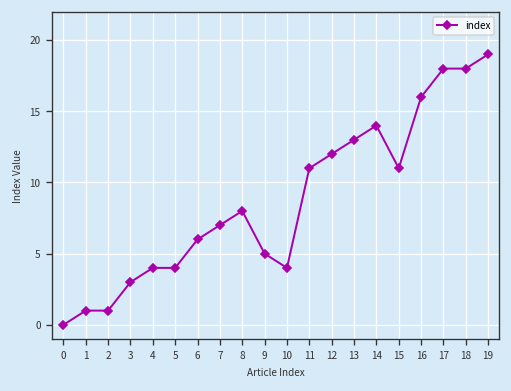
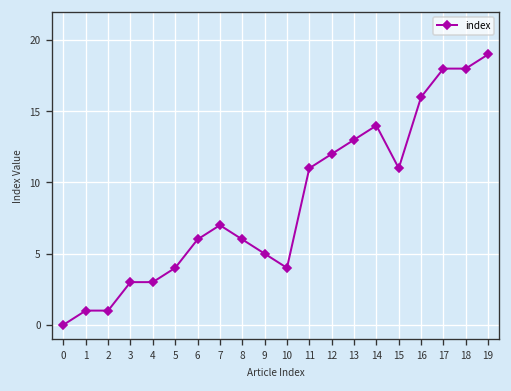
  {
    "0": 0,
    "1": 1,
    "2": 1,
    "3": 3,
-   "4": 4,
+   "4": 3,
    "5": 4,
    "6": 6,
    "7": 7,
-   "8": 8,
+   "8": 6,
    "9": 5,
    "10": 4,
    "11": 11,
    "12": 12,
    "13": 13,
    "14": 14,
    "15": 11,
    "16": 16,
    "17": 18,
    "18": 18,
    "19": 19
  }
